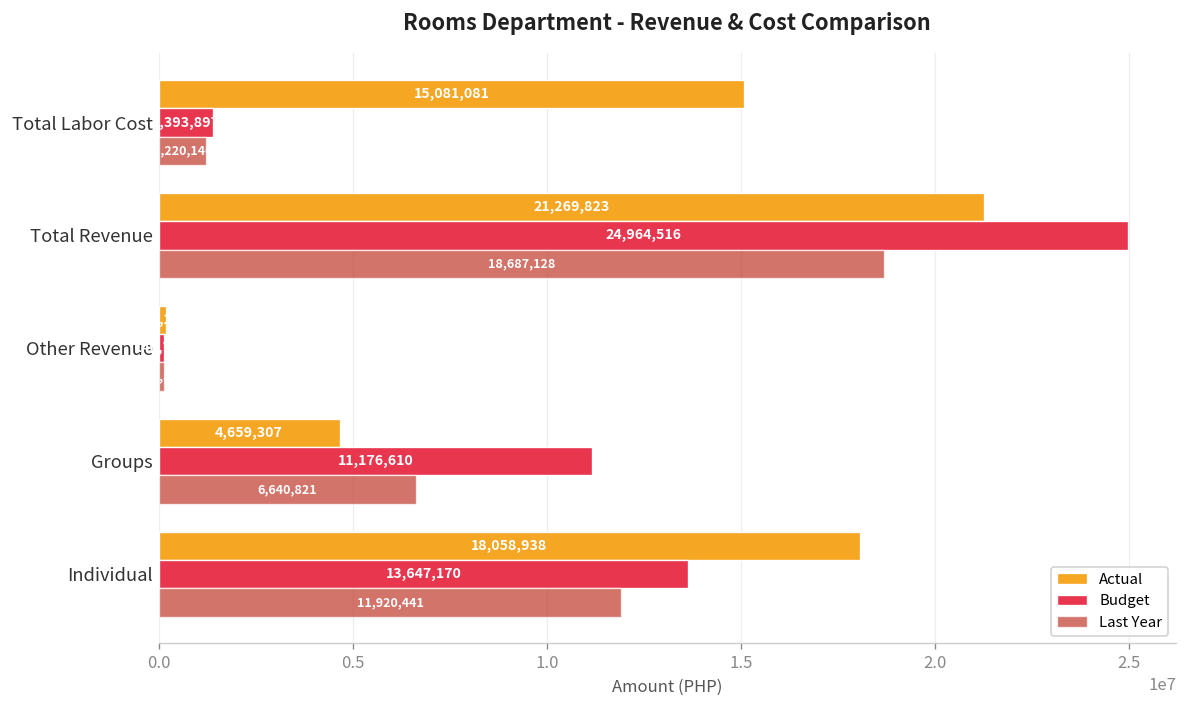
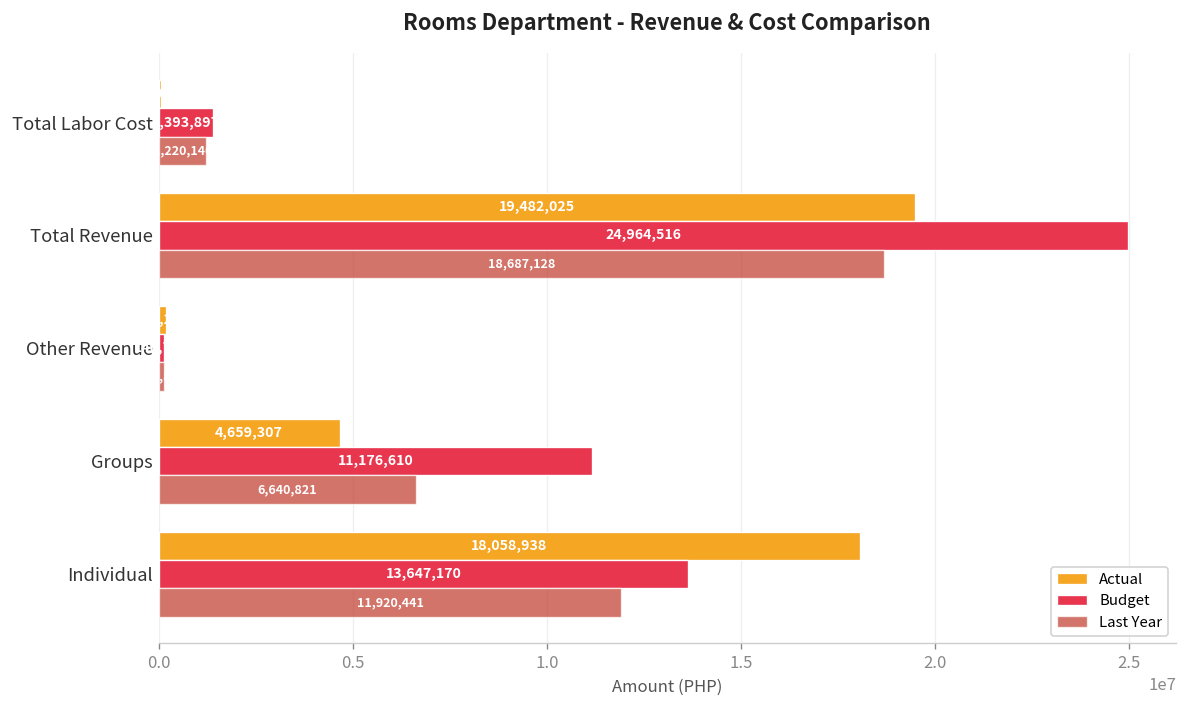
  {
    "Actual": {
-     "Total Labor Cost": "15100000",
-     "Total Revenue": "21,269,823",
+     "Total Labor Cost": "100000",
+     "Total Revenue": "19,482,025",
      "Groups": "4,659,307",
      "Individual": "18,058,938"
    }
  }
